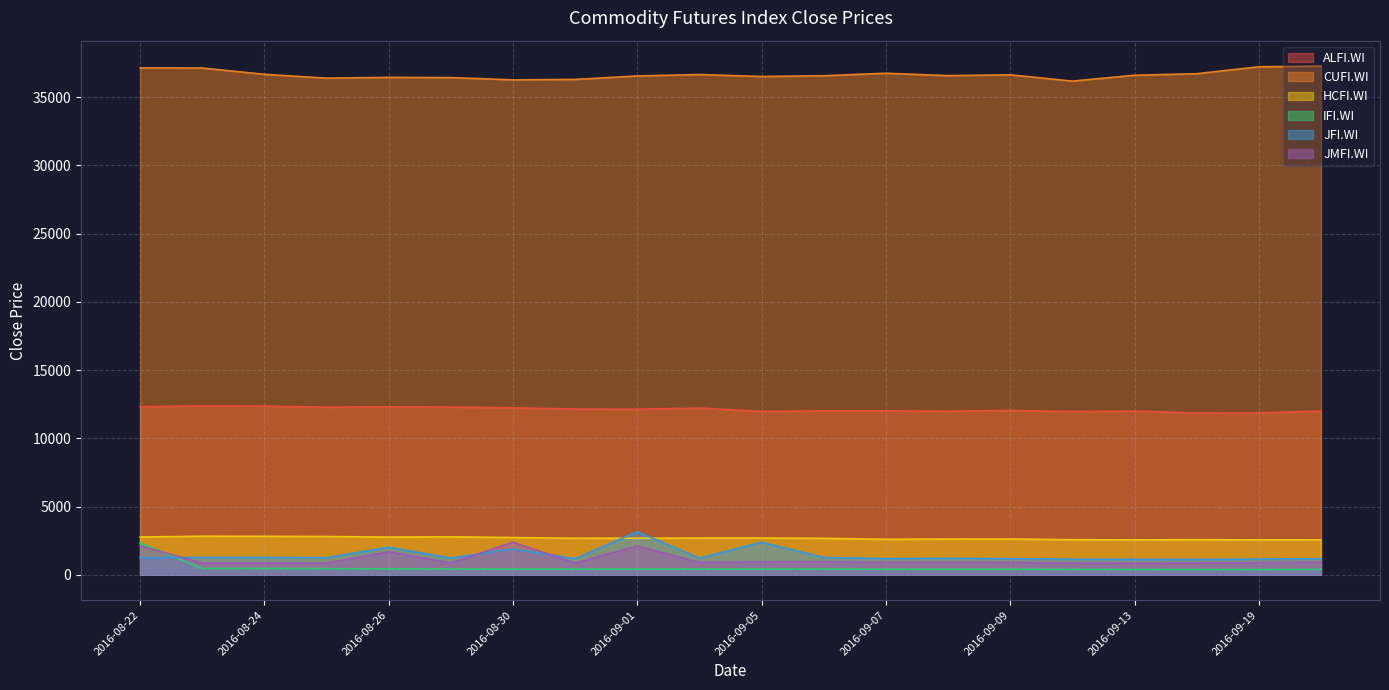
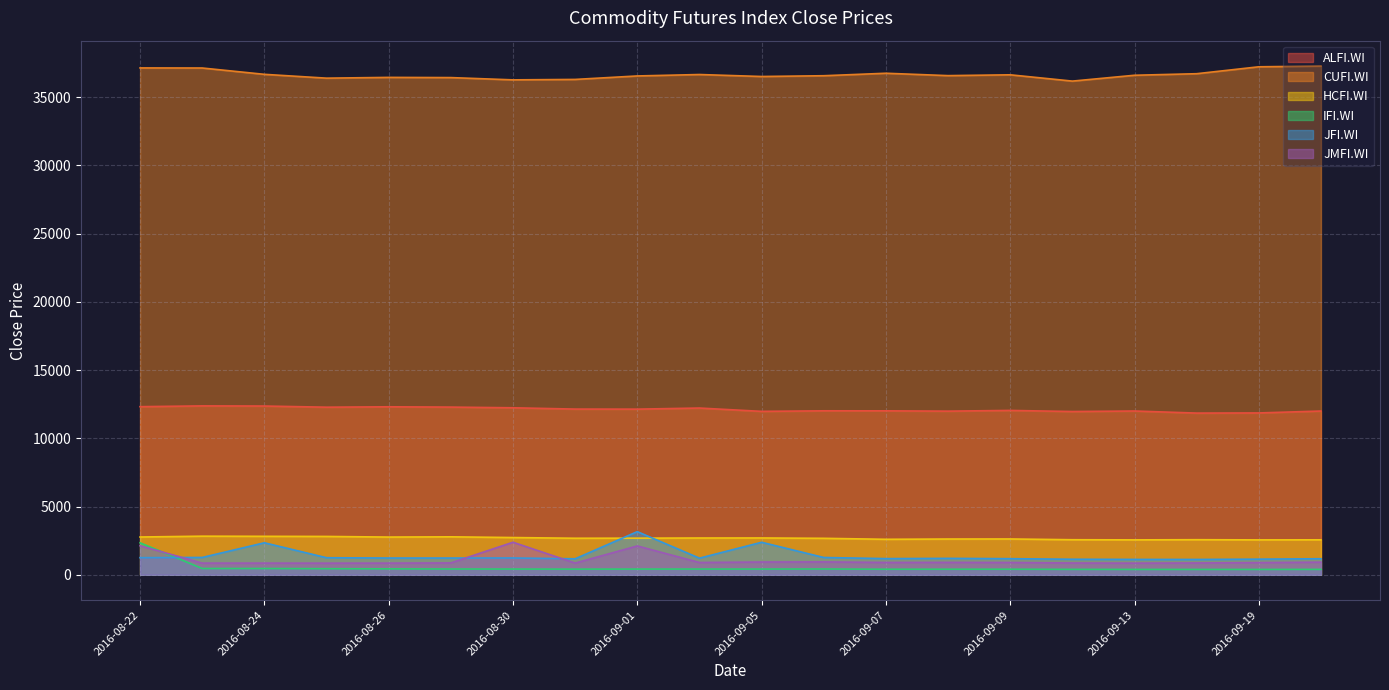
  {
    "IFI.WI": {
      "2016-08-22": 2300,
      "2016-08-24": 500,
      "2016-08-26": 400,
      "2016-08-30": 400,
      "2016-09-01": 400,
      "2016-09-05": 400,
      "2016-09-07": 400,
      "2016-09-09": 400,
      "2016-09-13": 400,
      "2016-09-19": 400
    },
    "JFI.WI": {
      "2016-08-22": 1300,
-     "2016-08-24": 1300,
-     "2016-08-26": 2000,
-     "2016-08-30": 1900,
+     "2016-08-24": 2300,
+     "2016-08-26": 1200,
+     "2016-08-30": 1200,
      "2016-09-01": 3200,
      "2016-09-05": 2400,
      "2016-09-07": 1200,
      "2016-09-09": 1200,
      "2016-09-13": 1100,
      "2016-09-19": 1100
    },
    "JMFI.WI": {
      "2016-08-22": 2100,
      "2016-08-24": 900,
-     "2016-08-26": 1700,
+     "2016-08-26": 900,
      "2016-08-30": 2400,
      "2016-09-01": 2100,
      "2016-09-05": 900,
      "2016-09-07": 900,
      "2016-09-09": 900,
      "2016-09-13": 800,
      "2016-09-19": 900
    }
  }
